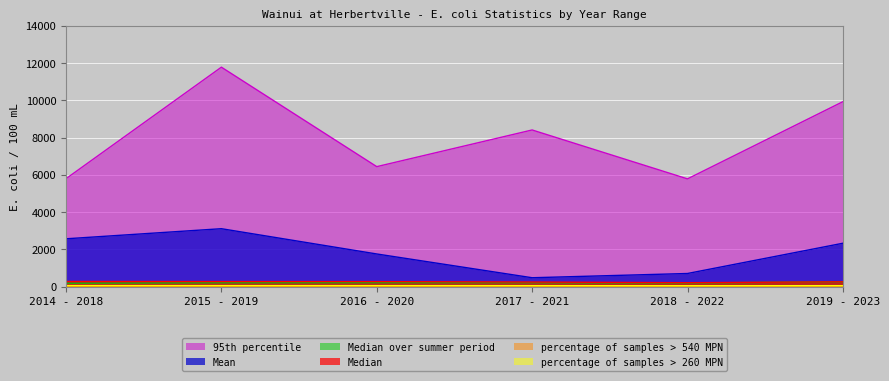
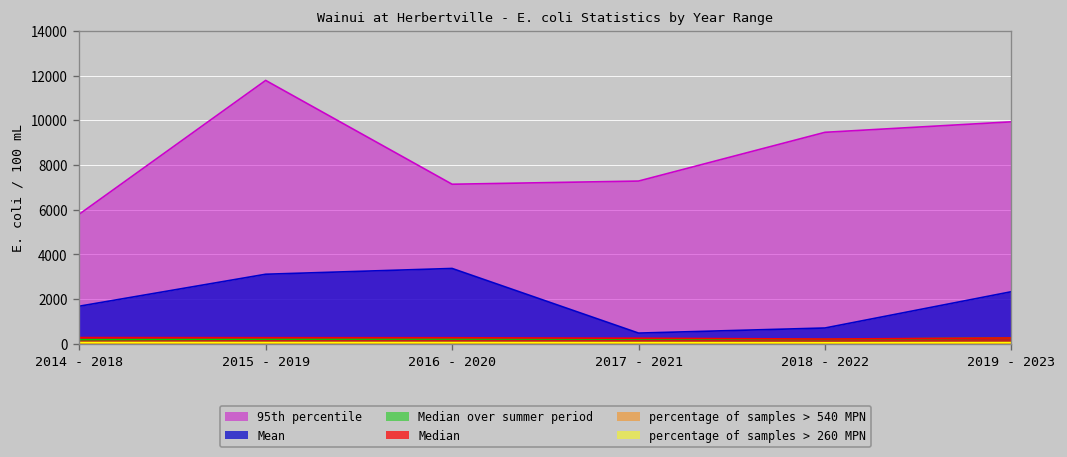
  {
    "95th percentile": {
      "2014 - 2018": 5800,
      "2015 - 2019": 11800,
-     "2016 - 2020": 6400,
-     "2017 - 2021": 8400,
-     "2018 - 2022": 5800,
+     "2016 - 2020": 7100,
+     "2017 - 2021": 7300,
+     "2018 - 2022": 9500,
      "2019 - 2023": 9900
    },
    "Mean": {
-     "2014 - 2018": 2600,
+     "2014 - 2018": 1700,
      "2015 - 2019": 3100,
-     "2016 - 2020": 1800,
+     "2016 - 2020": 3400,
      "2017 - 2021": 500,
      "2018 - 2022": 700,
      "2019 - 2023": 2300
    },
    "percentage of samples > 260 MPN": {
      "2014 - 2018": 0,
      "2017 - 2021": 0,
      "2018 - 2022": 0,
      "2019 - 2023": 0
    }
  }
